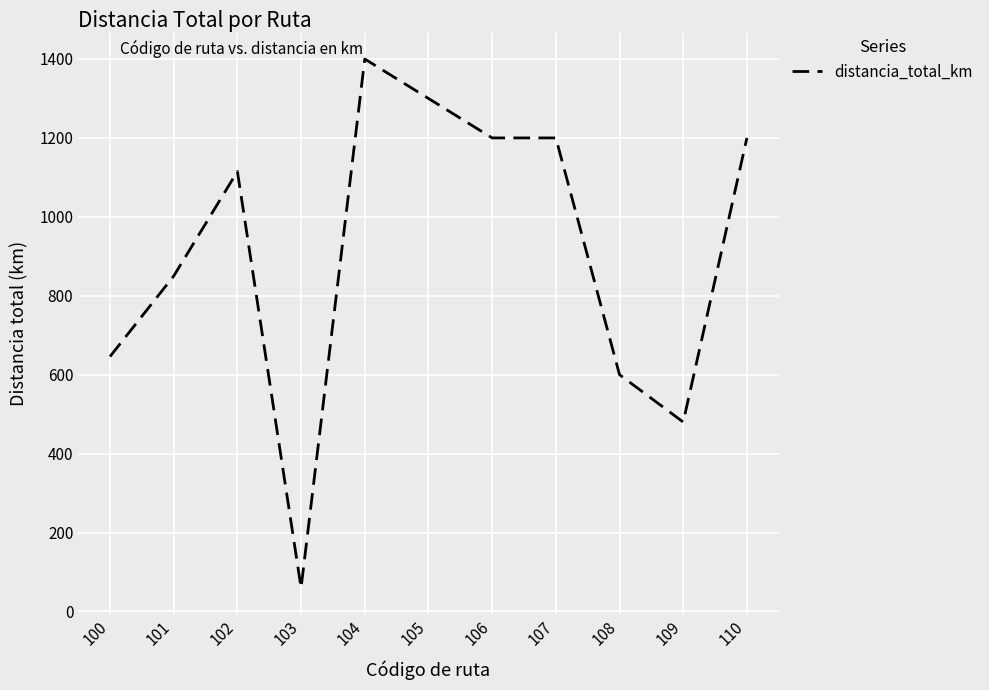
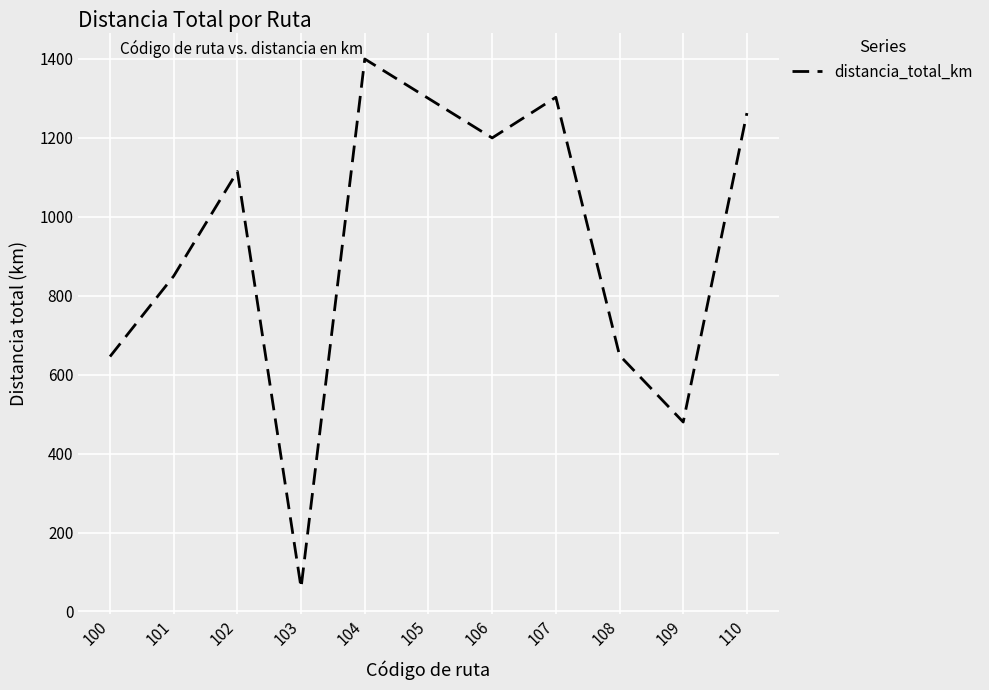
  {
    "100": 650,
    "101": 850,
    "102": 1120,
    "103": 60,
    "104": 1400,
    "105": 1300,
    "106": 1200,
-   "107": 1200,
-   "108": 600,
+   "107": 1300,
+   "108": 650,
    "109": 480,
-   "110": 1200
+   "110": 1260
  }
